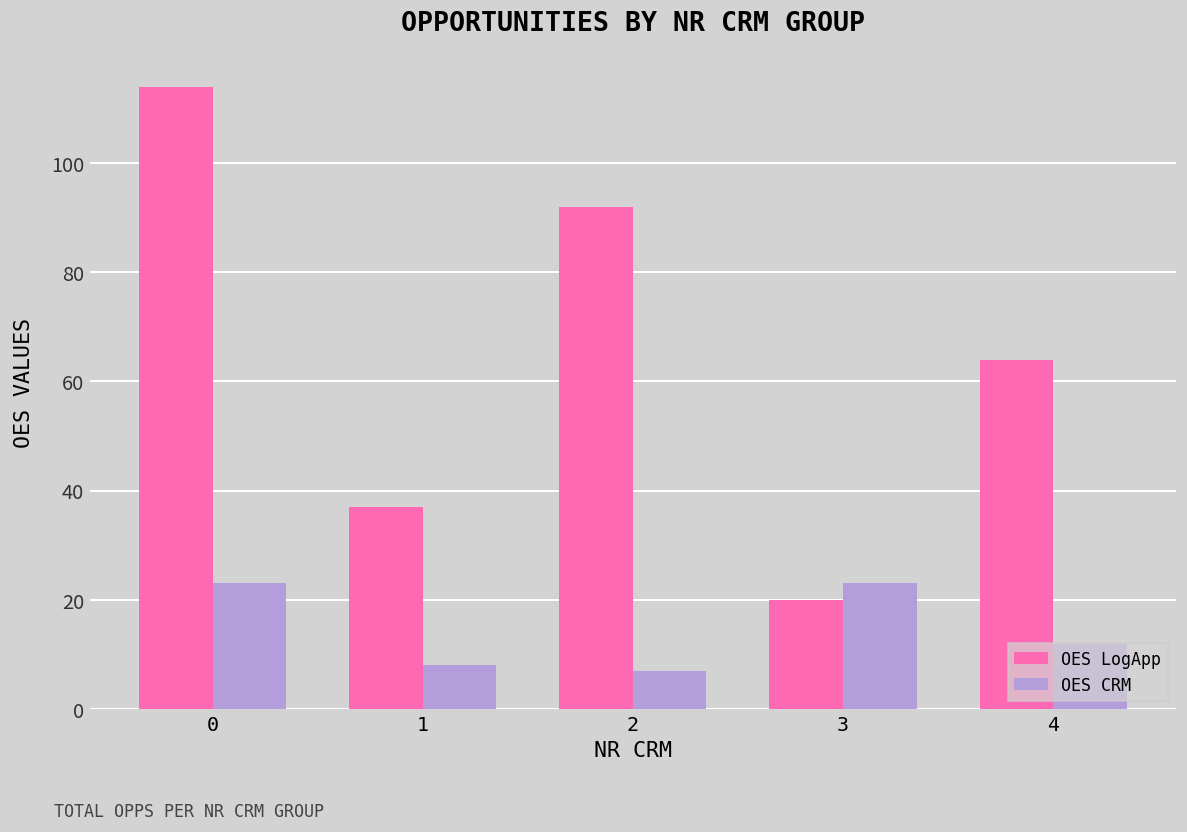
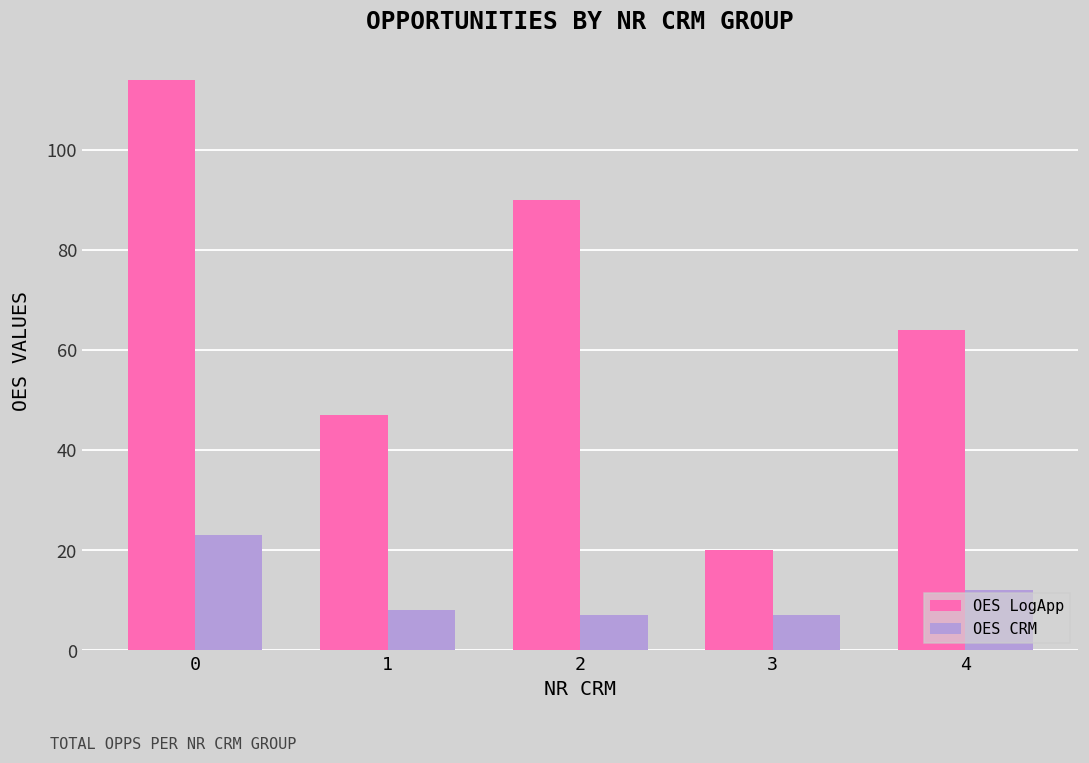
  {
    "OES LogApp": {
      "0": 114,
-     "1": 37,
-     "2": 92,
+     "1": 47,
+     "2": 90,
      "3": 20,
      "4": 64
    },
    "OES CRM": {
      "0": 23,
      "1": 8,
      "2": 7,
-     "3": 23,
+     "3": 7,
      "4": 12
    }
  }
